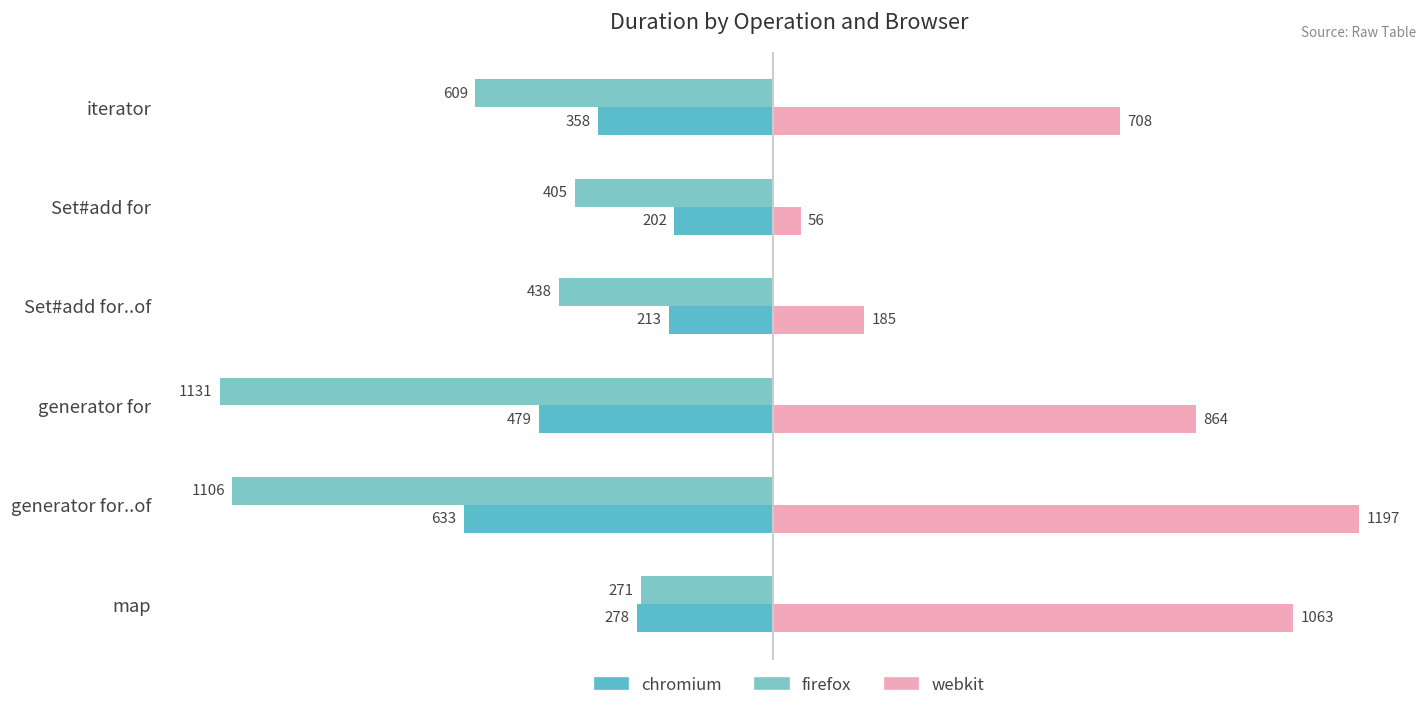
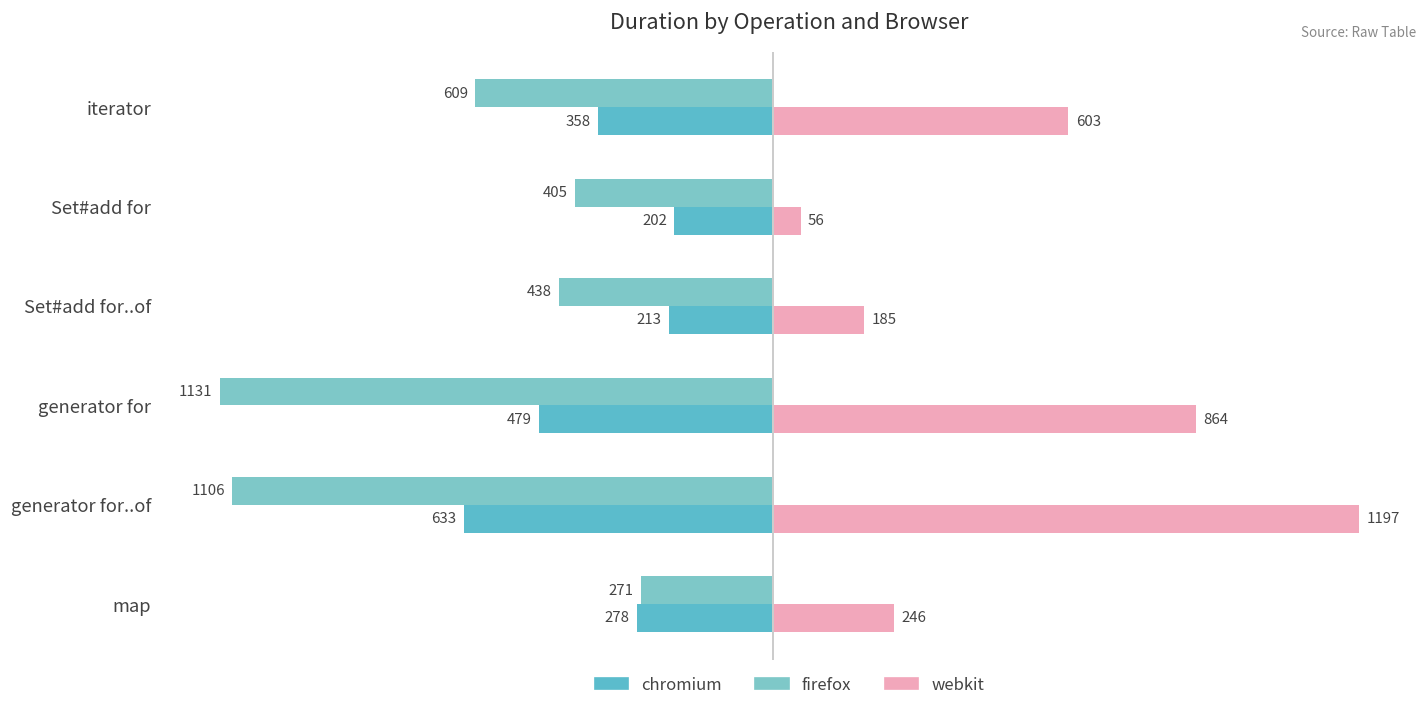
  {
    "webkit": {
-     "iterator": 708,
+     "iterator": 603,
      "Set#add for": 56,
      "Set#add for..of": 185,
      "generator for": 864,
      "generator for..of": 1197,
-     "map": 1063
+     "map": 246
    }
  }
